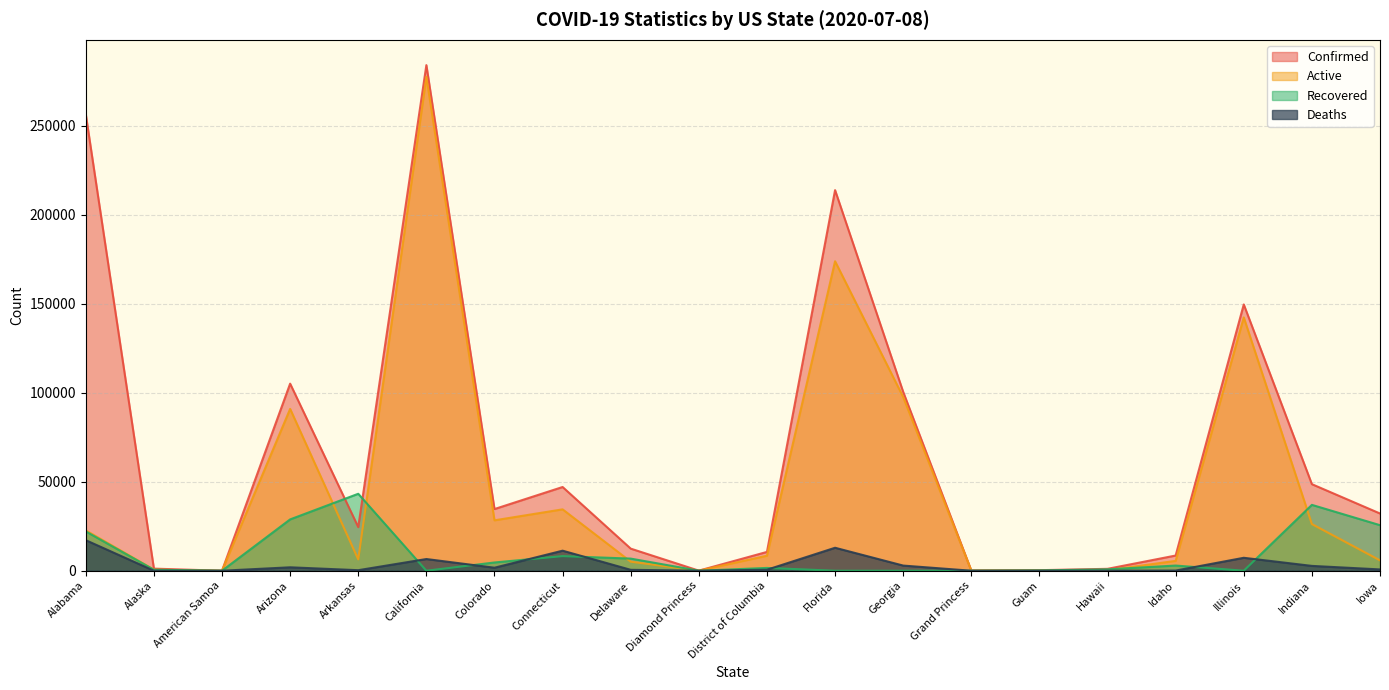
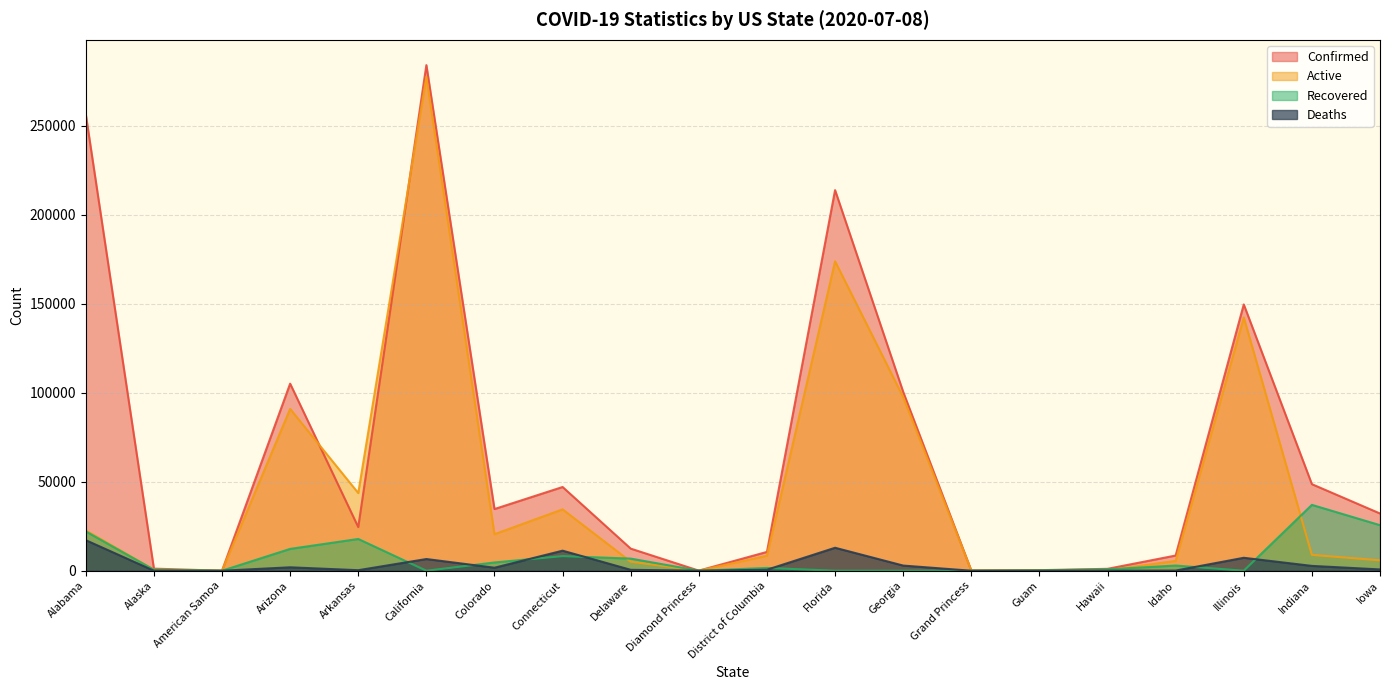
  {
    "Confirmed": {
      "Alabama": 256000,
      "Arizona": 105000,
      "Arkansas": 25000,
      "California": 284000,
      "Colorado": 35000,
      "Connecticut": 47000,
      "Delaware": 12000,
      "District of Columbia": 11000,
      "Florida": 214000,
      "Georgia": 100000,
      "Idaho": 9000,
      "Illinois": 150000,
      "Indiana": 49000,
      "Iowa": 32000
    },
    "Active": {
      "Arizona": 91000,
-     "Arkansas": 6000,
+     "Arkansas": 44000,
      "California": 277000,
-     "Colorado": 28000,
+     "Colorado": 21000,
      "Connecticut": 34000,
      "Delaware": 5000,
      "District of Columbia": 8000,
      "Florida": 174000,
      "Georgia": 98000,
      "Idaho": 6000,
      "Illinois": 142000,
-     "Indiana": 26000,
+     "Indiana": 9000,
      "Iowa": 6000
    },
    "Recovered": {
-     "Arizona": 29000,
-     "Arkansas": 43000,
+     "Arizona": 12000,
+     "Arkansas": 18000,
      "California": 0,
      "Colorado": 5000,
      "Connecticut": 8000,
      "Delaware": 7000,
      "Florida": 0,
      "Georgia": 0,
      "Idaho": 3000,
      "Illinois": 0,
      "Indiana": 37000,
      "Iowa": 26000
    },
    "Deaths": {
      "Alabama": 17000,
      "Arizona": 2000,
      "Arkansas": 0,
      "California": 7000,
      "Colorado": 2000,
      "Connecticut": 11000,
      "Delaware": 1000,
      "Florida": 13000,
      "Georgia": 3000,
      "Idaho": 0,
      "Illinois": 7000,
      "Indiana": 3000,
      "Iowa": 1000
    }
  }
